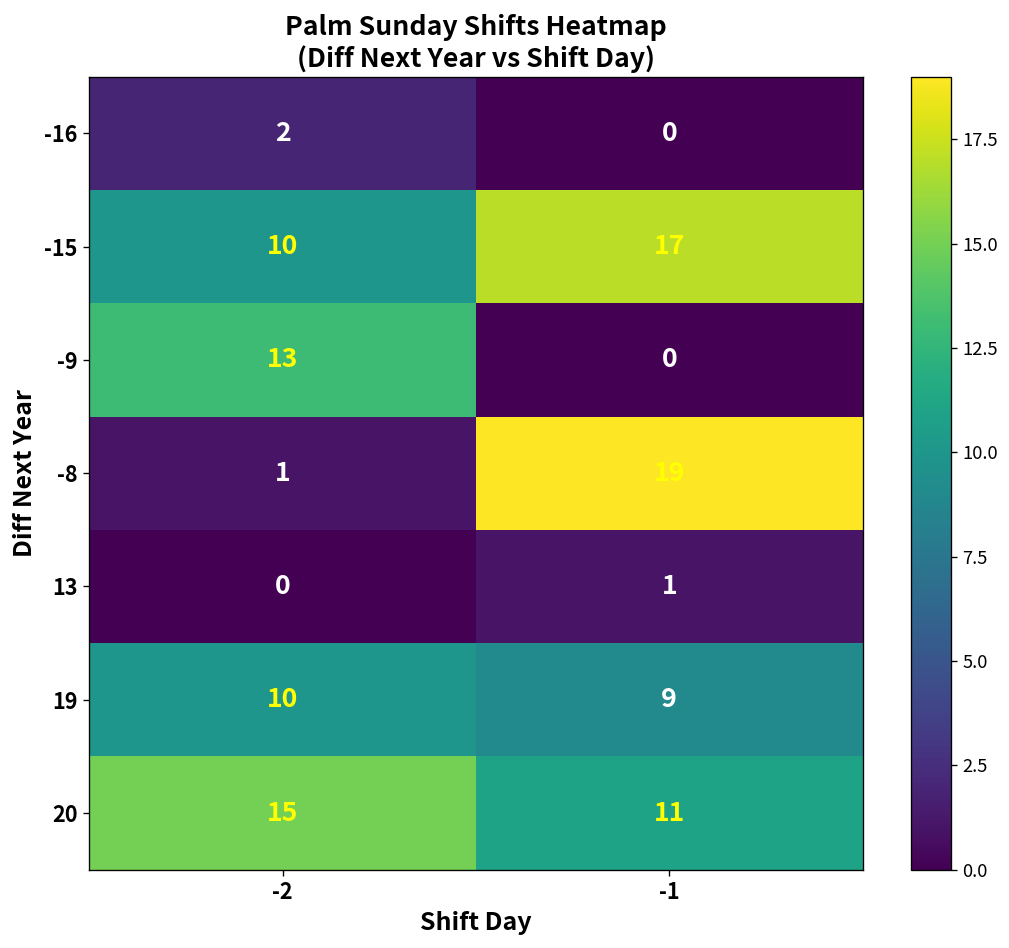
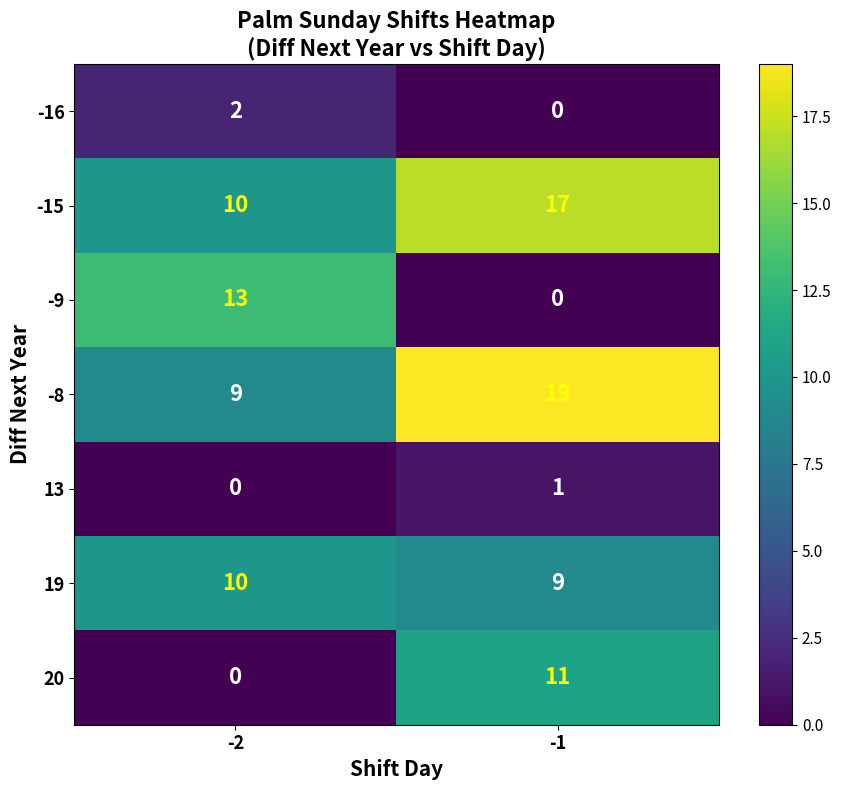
  {
    "-16": {
      "-2": 2,
      "-1": 0
    },
    "-15": {
      "-2": 10,
      "-1": 17
    },
    "-9": {
      "-2": 13,
      "-1": 0
    },
    "-8": {
-     "-2": 1
+     "-2": 9
    },
    "13": {
      "-2": 0,
      "-1": 1
    },
    "19": {
      "-2": 10,
      "-1": 9
    },
    "20": {
-     "-2": 15,
+     "-2": 0,
      "-1": 11
    }
  }
